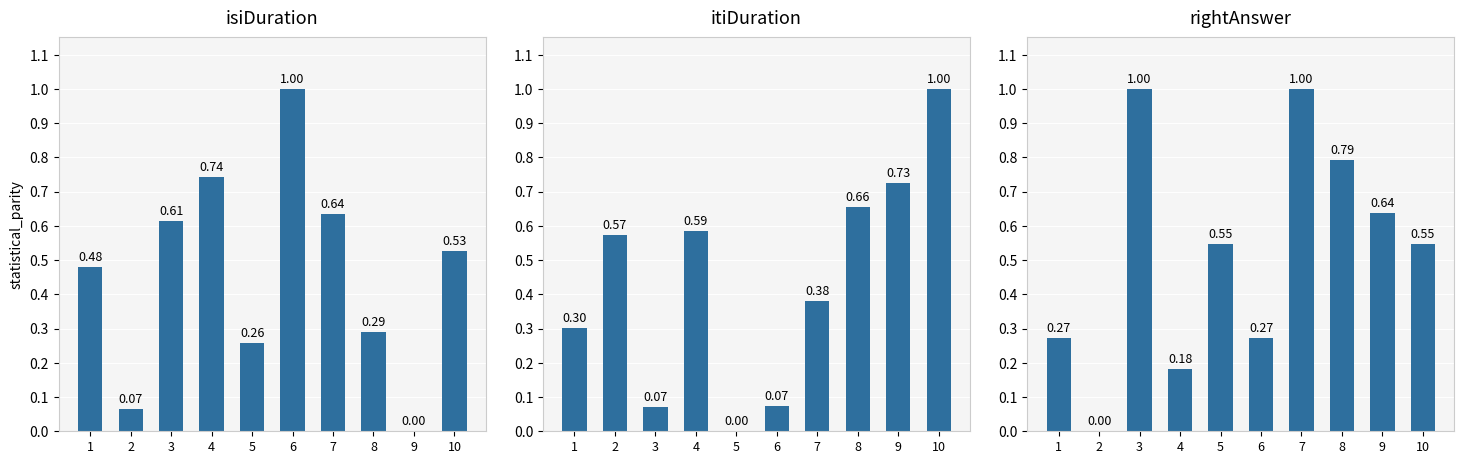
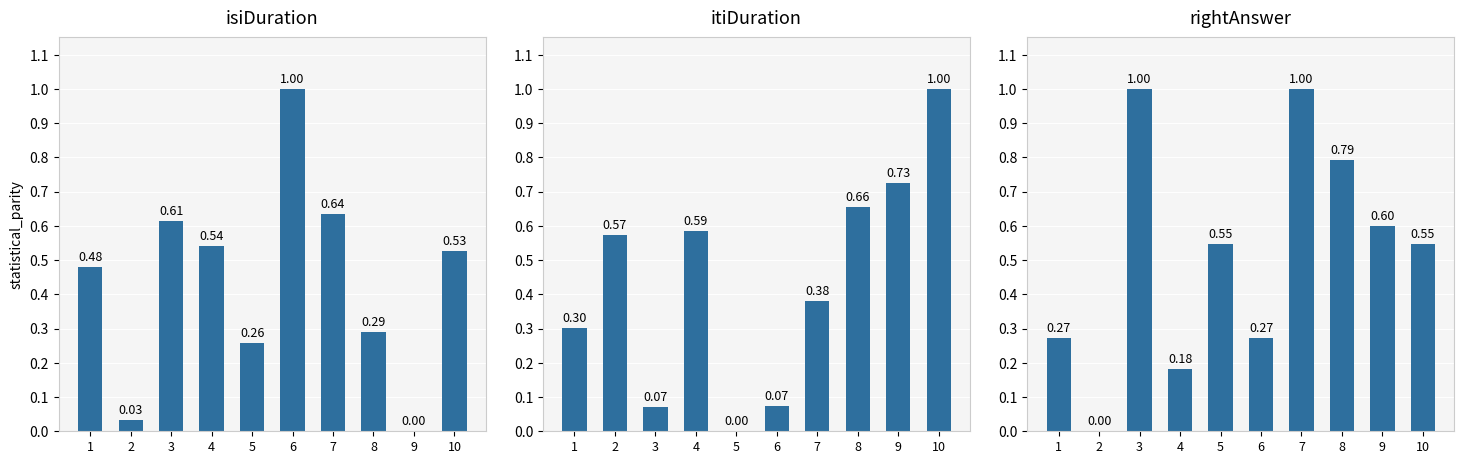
  {
    "isiDuration": {
      "1": 0.48,
-     "2": 0.07,
+     "2": 0.03,
      "3": 0.61,
-     "4": 0.74,
+     "4": 0.54,
      "5": 0.26,
      "6": 1.00,
      "7": 0.64,
      "8": 0.29,
      "9": 0.00,
      "10": 0.53
    },
    "itiDuration": {
      "1": 0.30,
      "2": 0.57,
      "3": 0.07,
      "4": 0.59,
      "5": 0.00,
      "6": 0.07,
      "7": 0.38,
      "8": 0.66,
      "9": 0.73,
      "10": 1.00
    },
    "rightAnswer": {
      "1": 0.27,
      "2": 0.00,
      "3": 1.00,
      "4": 0.18,
      "5": 0.55,
      "6": 0.27,
      "7": 1.00,
      "8": 0.79,
-     "9": 0.64,
+     "9": 0.60,
      "10": 0.55
    }
  }
